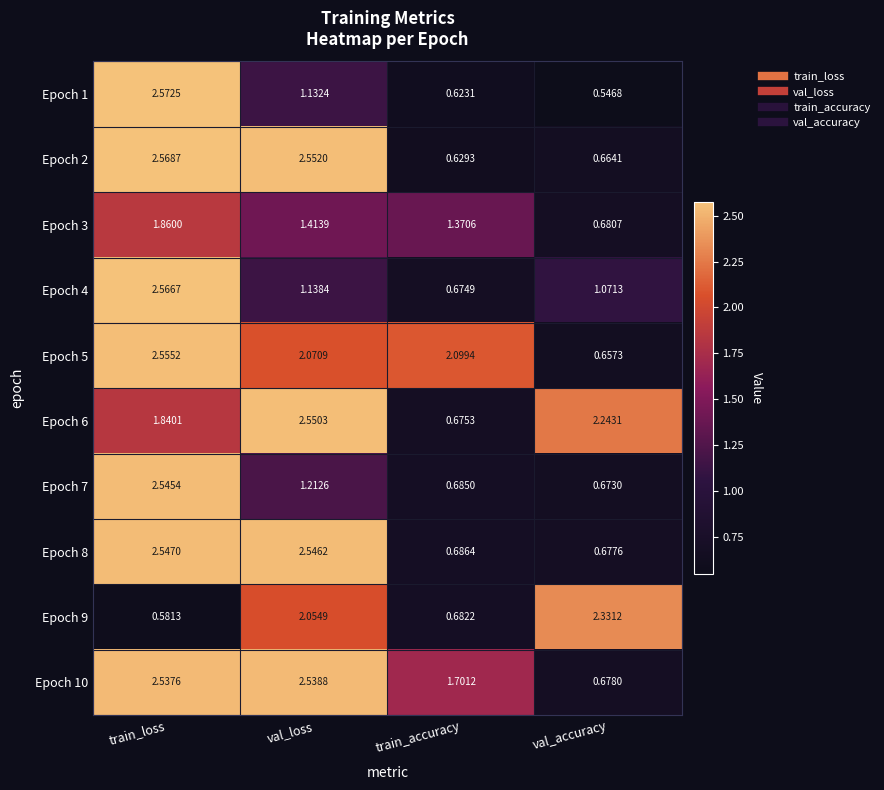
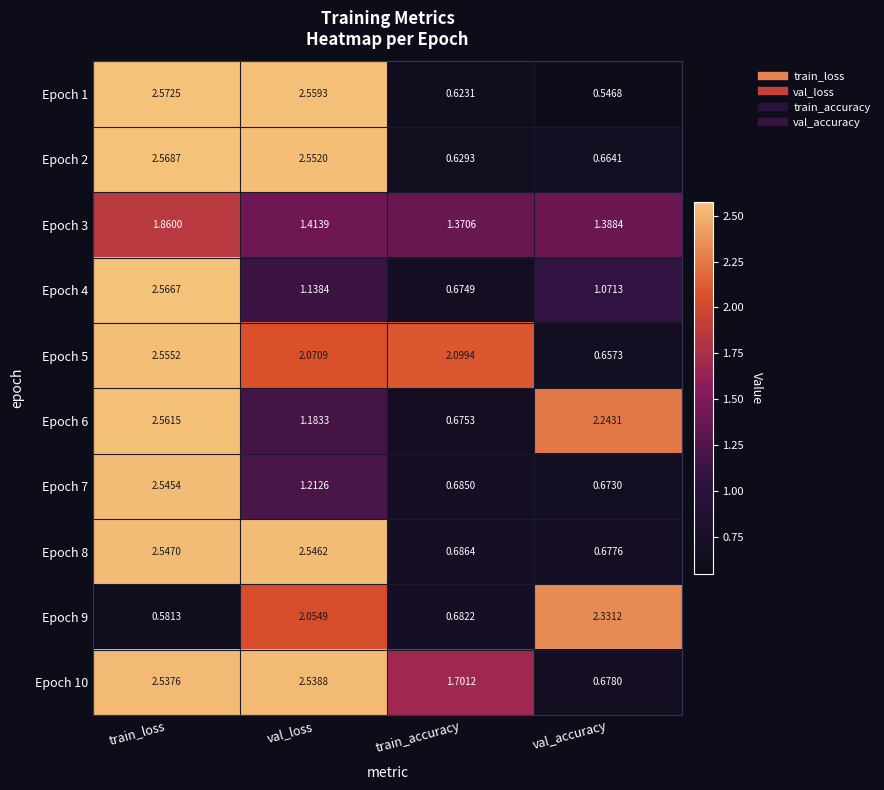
  {
    "Epoch 1": {
      "train_loss": 2.5725,
-     "val_loss": 1.1324,
+     "val_loss": 2.5593,
      "train_accuracy": 0.6231,
      "val_accuracy": 0.5468
    },
    "Epoch 2": {
      "train_loss": 2.5687,
      "val_loss": 2.5520,
      "train_accuracy": 0.6293,
      "val_accuracy": 0.6641
    },
    "Epoch 3": {
      "train_loss": 1.8600,
      "val_loss": 1.4139,
      "train_accuracy": 1.3706,
-     "val_accuracy": 0.6807
+     "val_accuracy": 1.3884
    },
    "Epoch 4": {
      "train_loss": 2.5667,
      "val_loss": 1.1384,
      "train_accuracy": 0.6749,
      "val_accuracy": 1.0713
    },
    "Epoch 5": {
      "train_loss": 2.5552,
      "val_loss": 2.0709,
      "train_accuracy": 2.0994,
      "val_accuracy": 0.6573
    },
    "Epoch 6": {
-     "train_loss": 1.8401,
-     "val_loss": 2.5503,
+     "train_loss": 2.5615,
+     "val_loss": 1.1833,
      "train_accuracy": 0.6753,
      "val_accuracy": 2.2431
    },
    "Epoch 7": {
      "train_loss": 2.5454,
      "val_loss": 1.2126,
      "train_accuracy": 0.6850,
      "val_accuracy": 0.6730
    },
    "Epoch 8": {
      "train_loss": 2.5470,
      "val_loss": 2.5462,
      "train_accuracy": 0.6864,
      "val_accuracy": 0.6776
    },
    "Epoch 9": {
      "train_loss": 0.5813,
      "val_loss": 2.0549,
      "train_accuracy": 0.6822,
      "val_accuracy": 2.3312
    },
    "Epoch 10": {
      "train_loss": 2.5376,
      "val_loss": 2.5388,
      "train_accuracy": 1.7012,
      "val_accuracy": 0.6780
    }
  }
